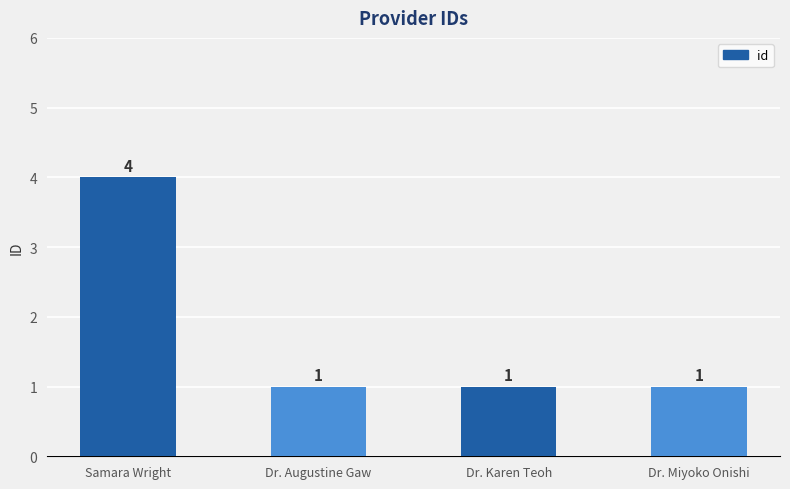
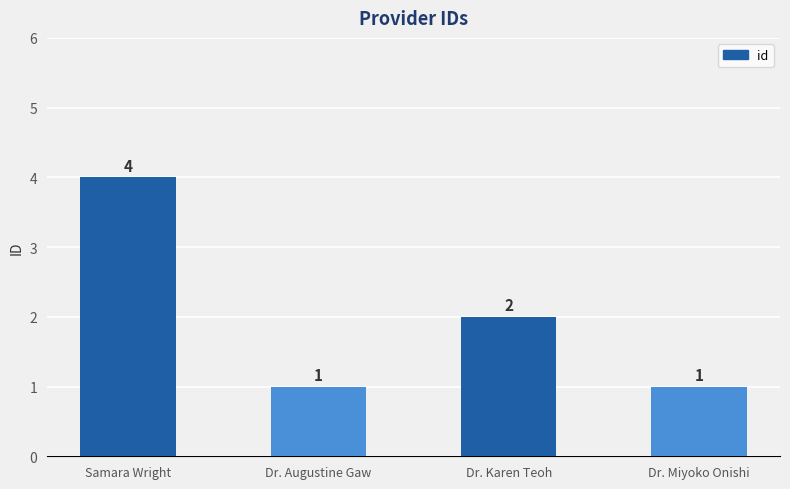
  {
    "Samara Wright": 4,
    "Dr. Augustine Gaw": 1,
-   "Dr. Karen Teoh": 1,
+   "Dr. Karen Teoh": 2,
    "Dr. Miyoko Onishi": 1
  }
